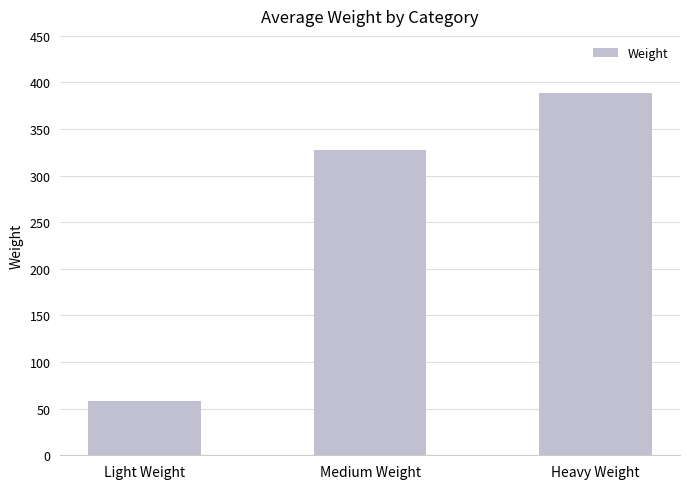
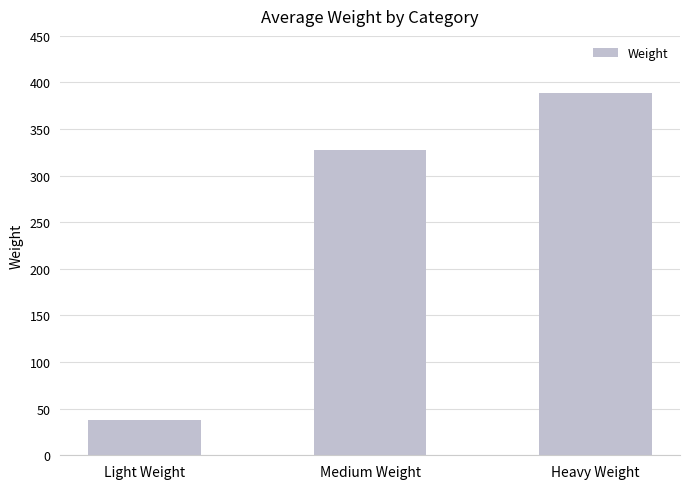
  {
-   "Light Weight": 60,
+   "Light Weight": 40,
    "Medium Weight": 330,
    "Heavy Weight": 390
  }
